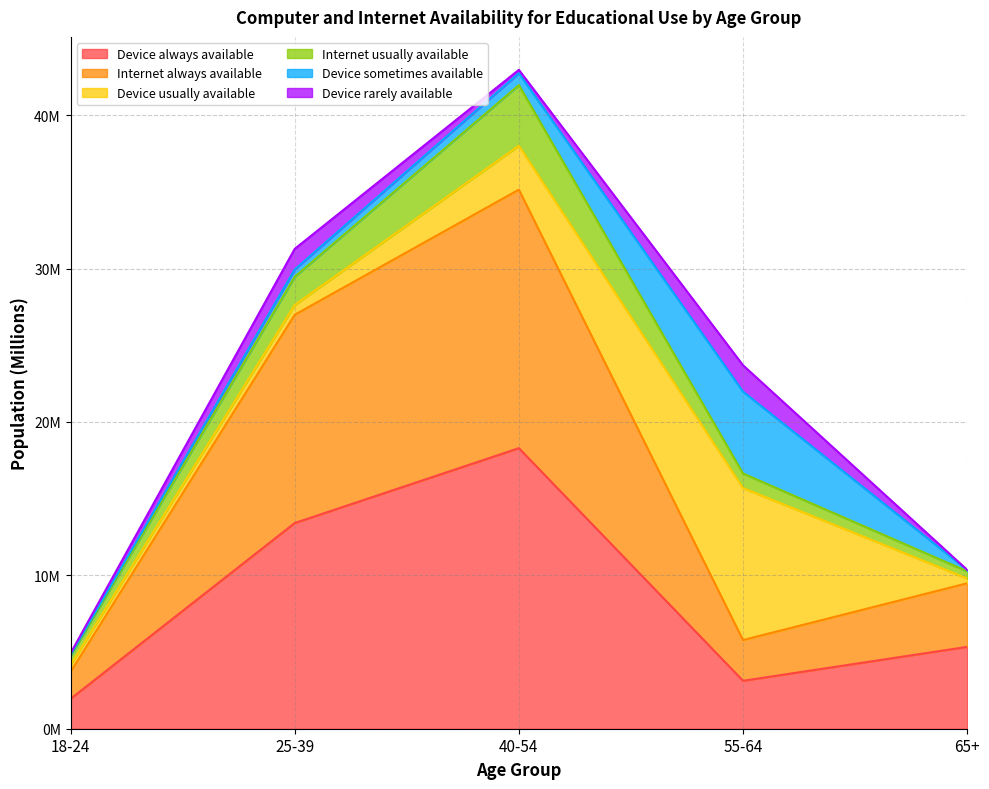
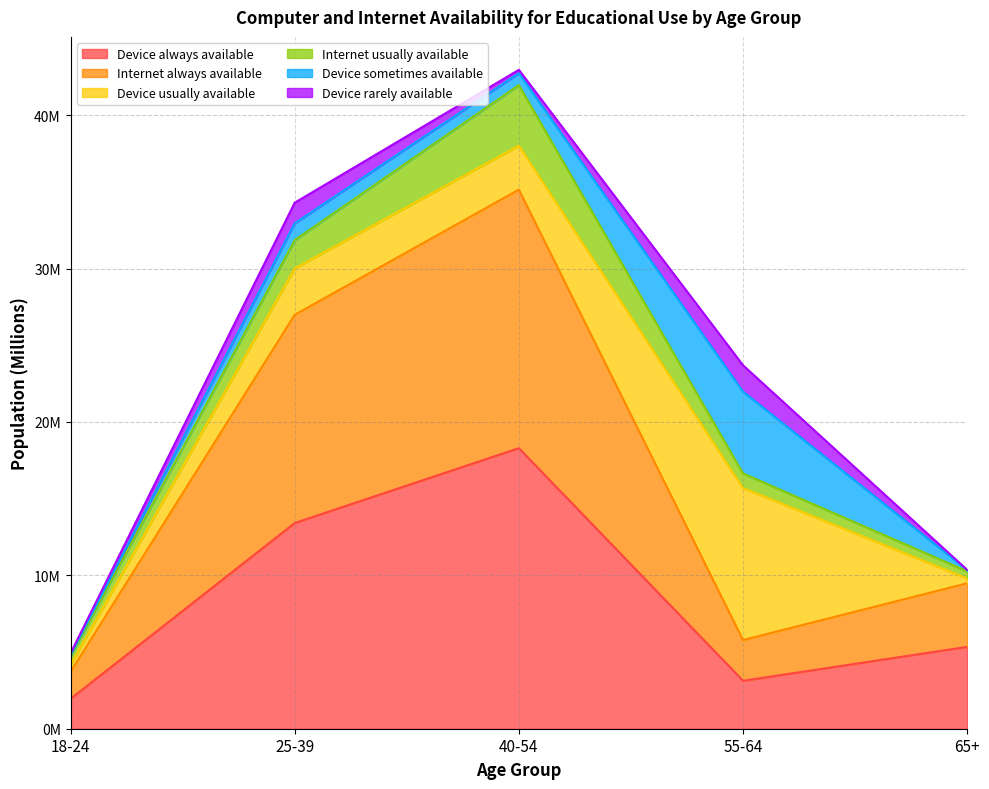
  {
    "Device always available": {
      "18-24": 1900000,
      "25-39": 13400000,
      "40-54": 18300000,
      "55-64": 3100000,
      "65+": 5300000
    },
    "Internet always available": {
      "18-24": 1800000,
      "25-39": 13600000,
      "40-54": 16900000,
      "55-64": 2700000,
      "65+": 4100000
    },
    "Device usually available": {
      "18-24": 400000,
-     "25-39": 600000,
+     "25-39": 3000000,
      "40-54": 2900000,
      "55-64": 9900000,
      "65+": 300000
    },
    "Internet usually available": {
      "25-39": 1800000,
      "40-54": 4000000,
      "55-64": 900000
    },
    "Device sometimes available": {
-     "25-39": 500000,
+     "25-39": 1100000,
      "40-54": 800000,
      "55-64": 5300000
    },
    "Device rarely available": {
      "25-39": 1300000,
      "40-54": 200000,
      "55-64": 1700000
    }
  }
